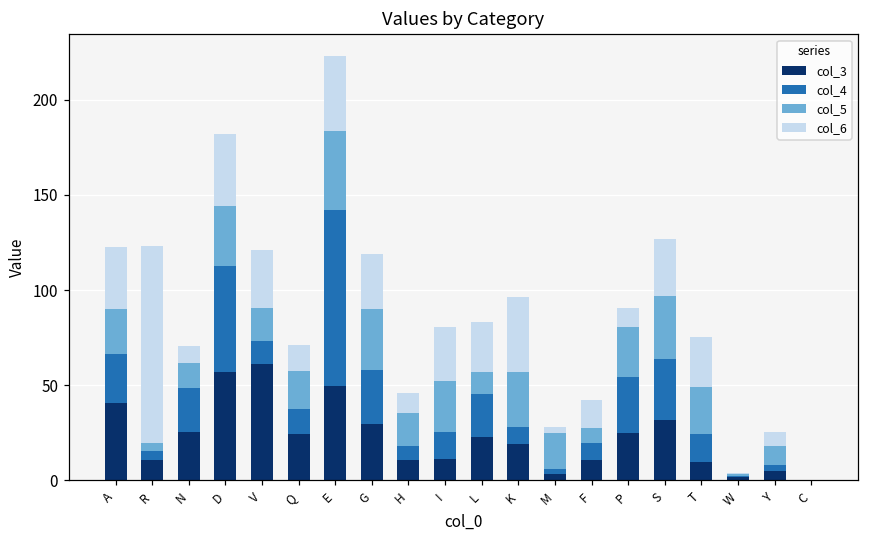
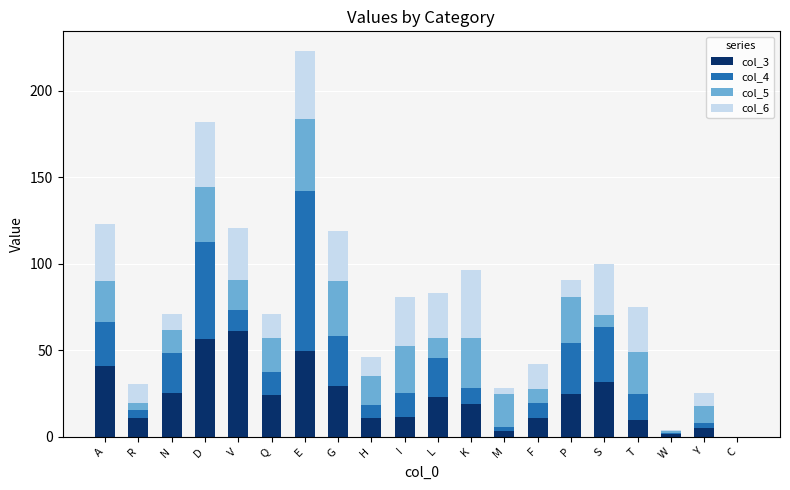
  {
    "col_3": {
      "A": 41,
      "R": 11,
      "N": 25,
      "D": 57,
      "V": 61,
      "Q": 24,
      "E": 49,
      "G": 29,
      "H": 11,
      "I": 11,
      "L": 23,
      "K": 19,
      "M": 3,
      "F": 11,
      "P": 25,
      "S": 32,
      "T": 10,
      "W": 2,
      "Y": 5,
      "C": 0
    },
    "col_4": {
      "A": 26,
      "R": 5,
      "N": 23,
      "D": 56,
      "V": 12,
      "Q": 13,
      "E": 93,
      "G": 29,
      "H": 8,
      "I": 14,
      "L": 22,
      "K": 9,
      "M": 2,
      "F": 9,
      "P": 30,
      "S": 32,
      "T": 15,
      "Y": 3,
      "C": 0
    },
    "col_5": {
      "A": 24,
      "R": 4,
      "N": 13,
      "D": 32,
      "V": 17,
      "Q": 20,
      "E": 41,
      "G": 32,
      "H": 17,
      "I": 27,
      "L": 12,
      "K": 29,
      "M": 19,
      "F": 8,
      "P": 26,
-     "S": 34,
+     "S": 7,
      "T": 25,
      "Y": 10,
      "C": 0
    },
    "col_6": {
      "A": 33,
-     "R": 103,
+     "R": 11,
      "N": 9,
      "D": 38,
      "V": 30,
      "Q": 14,
      "E": 40,
      "G": 29,
      "H": 11,
      "I": 28,
      "L": 26,
      "K": 40,
      "M": 3,
      "F": 15,
      "P": 10,
      "S": 30,
      "T": 26,
      "Y": 7,
      "C": 0
    }
  }
